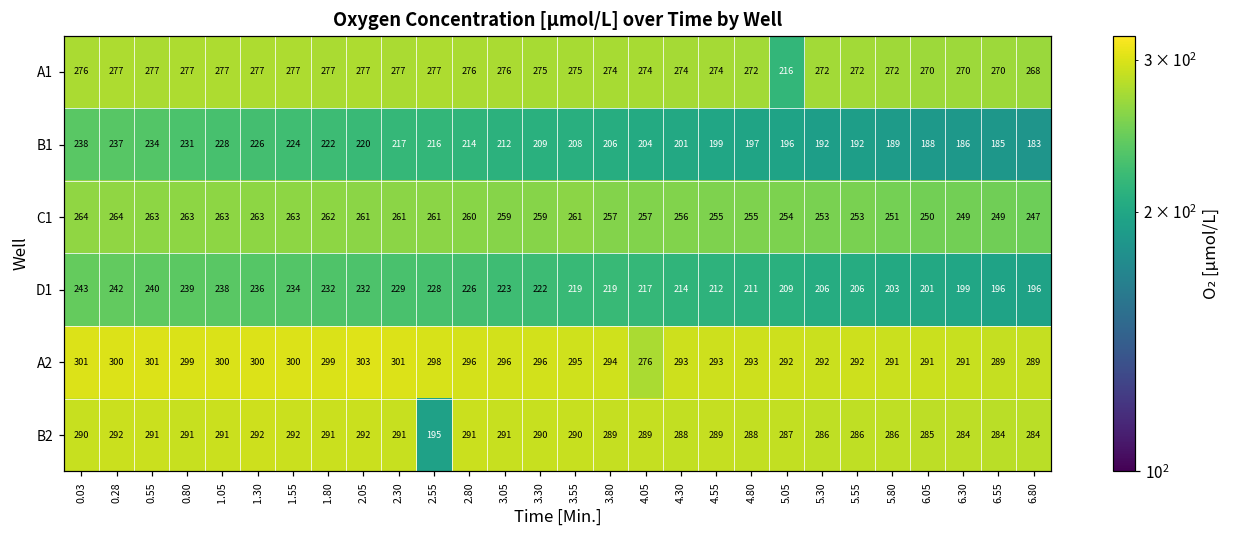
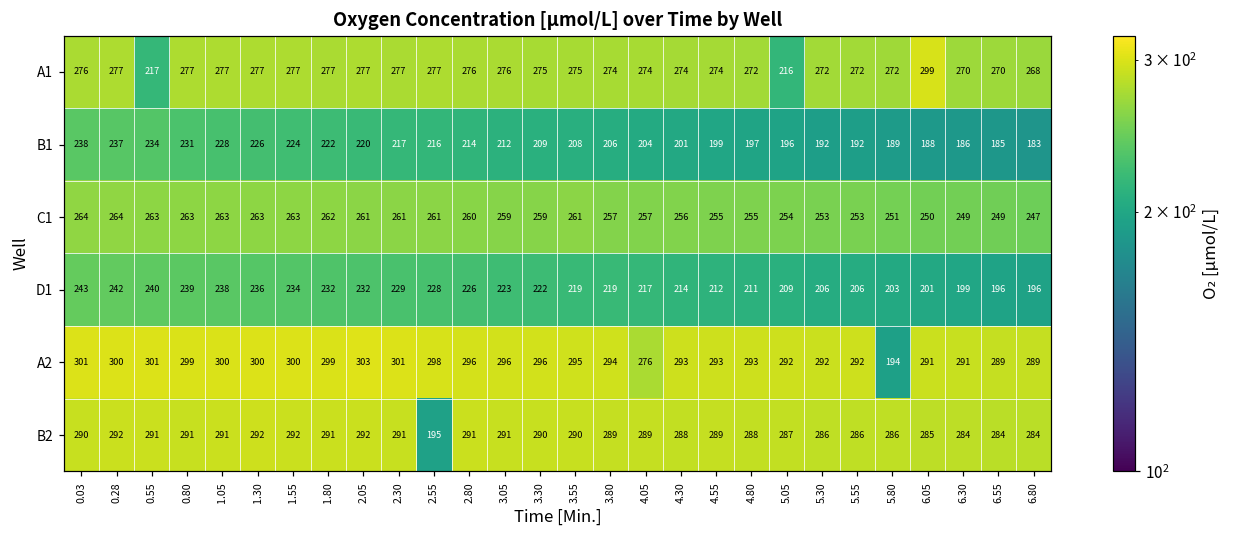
  {
    "A1": {
      "0.03": 276,
      "0.28": 277,
-     "0.55": 277,
+     "0.55": 217,
      "0.80": 277,
      "1.05": 277,
      "1.30": 277,
      "1.55": 277,
      "1.80": 277,
      "2.05": 277,
      "2.30": 277,
      "2.55": 277,
      "2.80": 276,
      "3.05": 276,
      "3.30": 275,
      "3.55": 275,
      "3.80": 274,
      "4.05": 274,
      "4.30": 274,
      "4.55": 274,
      "4.80": 272,
      "5.05": 216,
      "5.30": 272,
      "5.55": 272,
      "5.80": 272,
-     "6.05": 270,
+     "6.05": 299,
      "6.30": 270,
      "6.55": 270,
      "6.80": 268
    },
    "B1": {
      "0.03": 238,
      "0.28": 237,
      "0.55": 234,
      "0.80": 231,
      "1.05": 228,
      "1.30": 226,
      "1.55": 224,
      "1.80": 222,
      "2.05": 220,
      "2.30": 217,
      "2.55": 216,
      "2.80": 214,
      "3.05": 212,
      "3.30": 209,
      "3.55": 208,
      "3.80": 206,
      "4.05": 204,
      "4.30": 201,
      "4.55": 199,
      "4.80": 197,
      "5.05": 196,
      "5.30": 192,
      "5.55": 192,
      "5.80": 189,
      "6.05": 188,
      "6.30": 186,
      "6.55": 185,
      "6.80": 183
    },
    "C1": {
      "0.03": 264,
      "0.28": 264,
      "0.55": 263,
      "0.80": 263,
      "1.05": 263,
      "1.30": 263,
      "1.55": 263,
      "1.80": 262,
      "2.05": 261,
      "2.30": 261,
      "2.55": 261,
      "2.80": 260,
      "3.05": 259,
      "3.30": 259,
      "3.55": 261,
      "3.80": 257,
      "4.05": 257,
      "4.30": 256,
      "4.55": 255,
      "4.80": 255,
      "5.05": 254,
      "5.30": 253,
      "5.55": 253,
      "5.80": 251,
      "6.05": 250,
      "6.30": 249,
      "6.55": 249,
      "6.80": 247
    },
    "D1": {
      "0.03": 243,
      "0.28": 242,
      "0.55": 240,
      "0.80": 239,
      "1.05": 238,
      "1.30": 236,
      "1.55": 234,
      "1.80": 232,
      "2.05": 232,
      "2.30": 229,
      "2.55": 228,
      "2.80": 226,
      "3.05": 223,
      "3.30": 222,
      "3.55": 219,
      "3.80": 219,
      "4.05": 217,
      "4.30": 214,
      "4.55": 212,
      "4.80": 211,
      "5.05": 209,
      "5.30": 206,
      "5.55": 206,
      "5.80": 203,
      "6.05": 201,
      "6.30": 199,
      "6.55": 196,
      "6.80": 196
    },
    "A2": {
      "0.03": 301,
      "0.28": 300,
      "0.55": 301,
      "0.80": 299,
      "1.05": 300,
      "1.30": 300,
      "1.55": 300,
      "1.80": 299,
      "2.05": 303,
      "2.30": 301,
      "2.55": 298,
      "2.80": 296,
      "3.05": 296,
      "3.30": 296,
      "3.55": 295,
      "3.80": 294,
      "4.05": 276,
      "4.30": 293,
      "4.55": 293,
      "4.80": 293,
      "5.05": 292,
      "5.30": 292,
      "5.55": 292,
-     "5.80": 291,
+     "5.80": 194,
      "6.05": 291,
      "6.30": 291,
      "6.55": 289,
      "6.80": 289
    },
    "B2": {
      "0.03": 290,
      "0.28": 292,
      "0.55": 291,
      "0.80": 291,
      "1.05": 291,
      "1.30": 292,
      "1.55": 292,
      "1.80": 291,
      "2.05": 292,
      "2.30": 291,
      "2.55": 195,
      "2.80": 291,
      "3.05": 291,
      "3.30": 290,
      "3.55": 290,
      "3.80": 289,
      "4.05": 289,
      "4.30": 288,
      "4.55": 289,
      "4.80": 288,
      "5.05": 287,
      "5.30": 286,
      "5.55": 286,
      "5.80": 286,
      "6.05": 285,
      "6.30": 284,
      "6.55": 284,
      "6.80": 284
    }
  }
